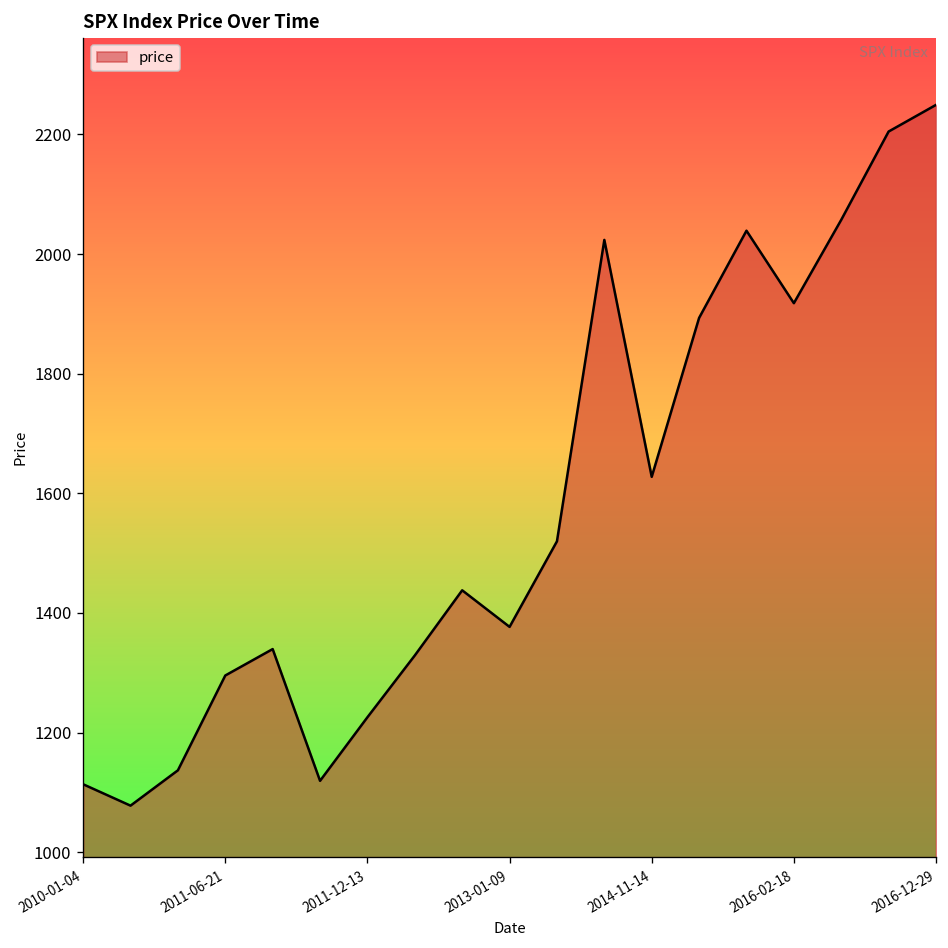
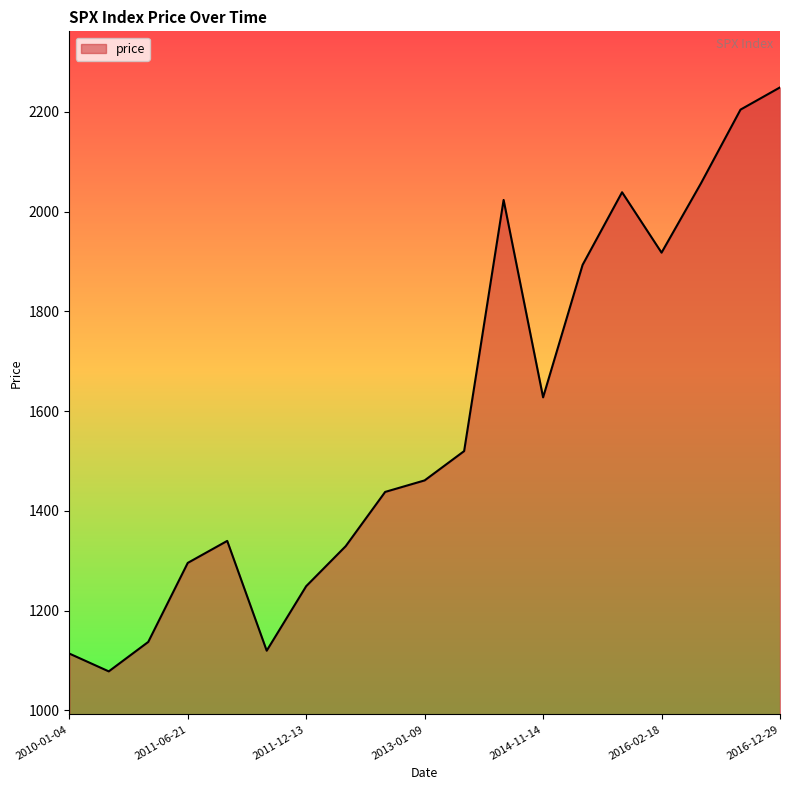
  {
    "2010-01-04": 1110,
    "2011-06-21": 1300,
-   "2011-12-13": 1230,
-   "2013-01-09": 1380,
+   "2011-12-13": 1250,
+   "2013-01-09": 1460,
    "2014-11-14": 1630,
    "2016-02-18": 1920,
    "2016-12-29": 2250
  }
